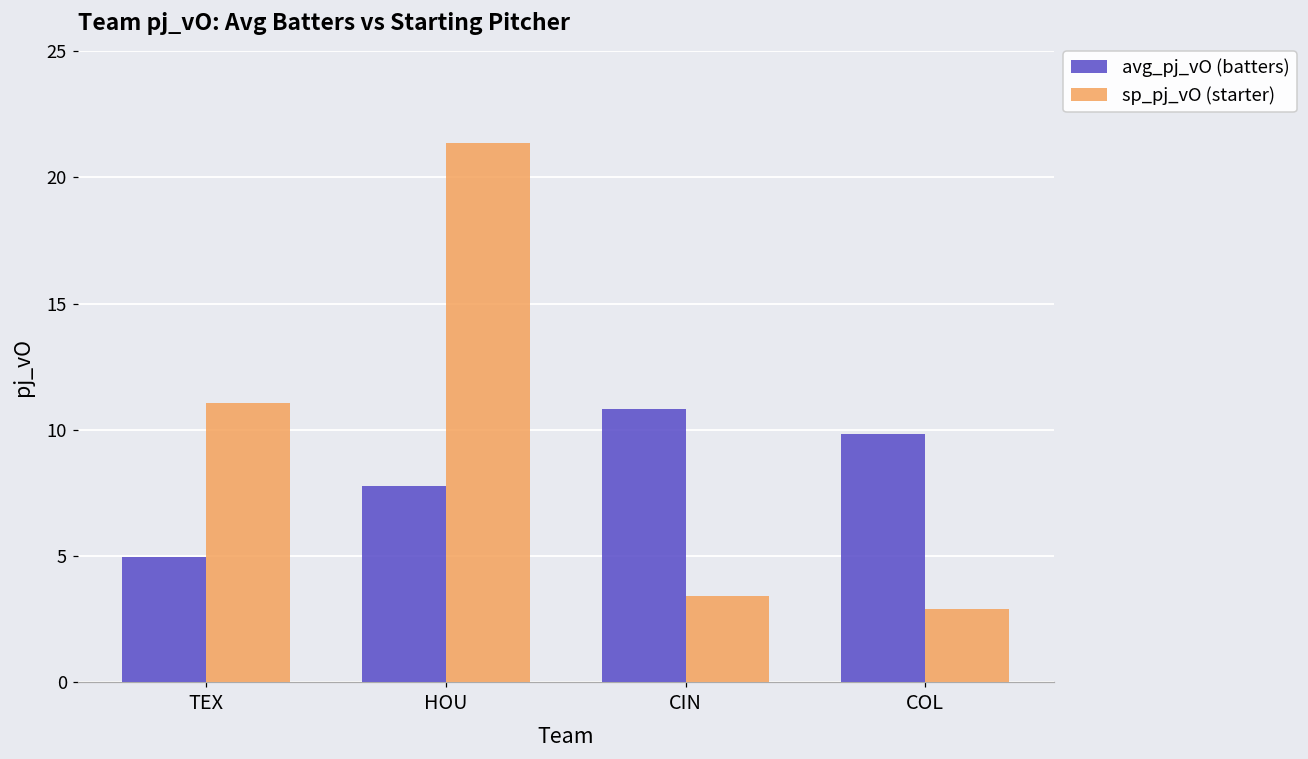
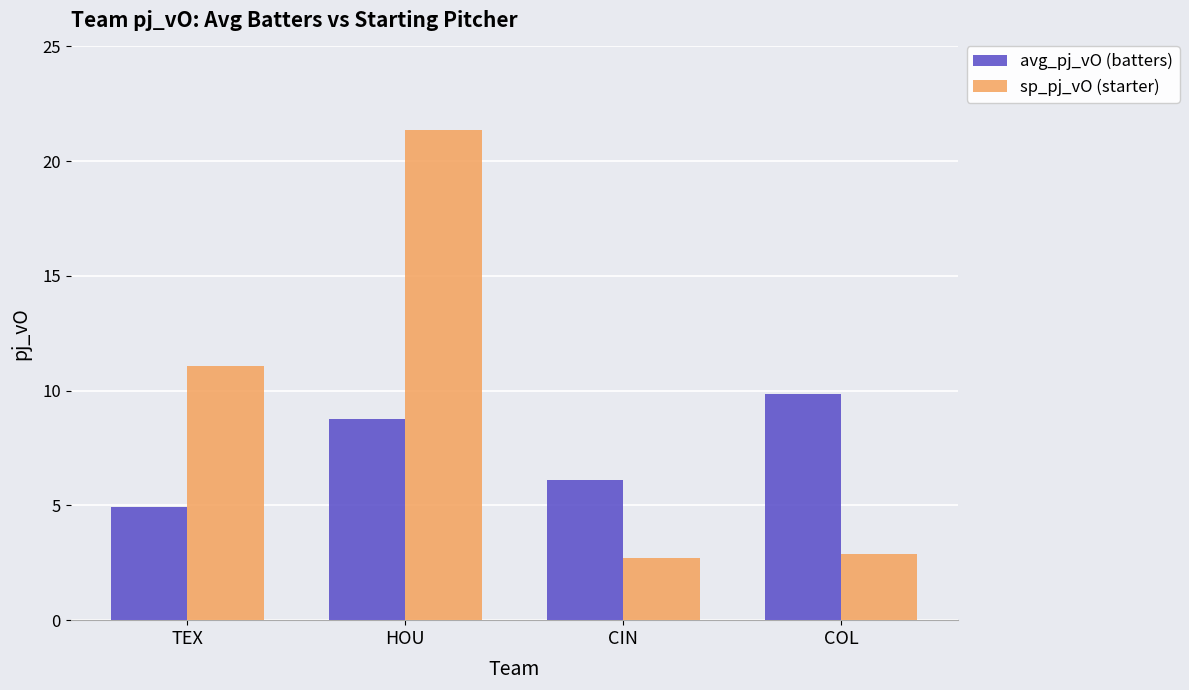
  {
    "avg_pj_vO (batters)": {
      "TEX": 4.9,
-     "HOU": 7.8,
-     "CIN": 10.8,
+     "HOU": 8.8,
+     "CIN": 6.1,
      "COL": 9.8
    },
    "sp_pj_vO (starter)": {
      "TEX": 11.1,
      "HOU": 21.4,
-     "CIN": 3.4,
+     "CIN": 2.7,
      "COL": 2.9
    }
  }
